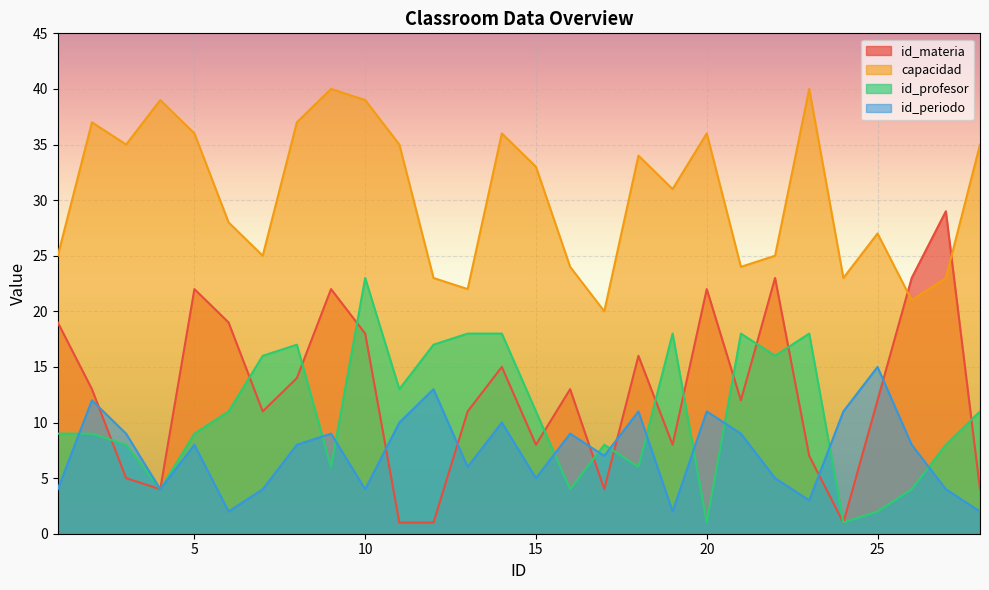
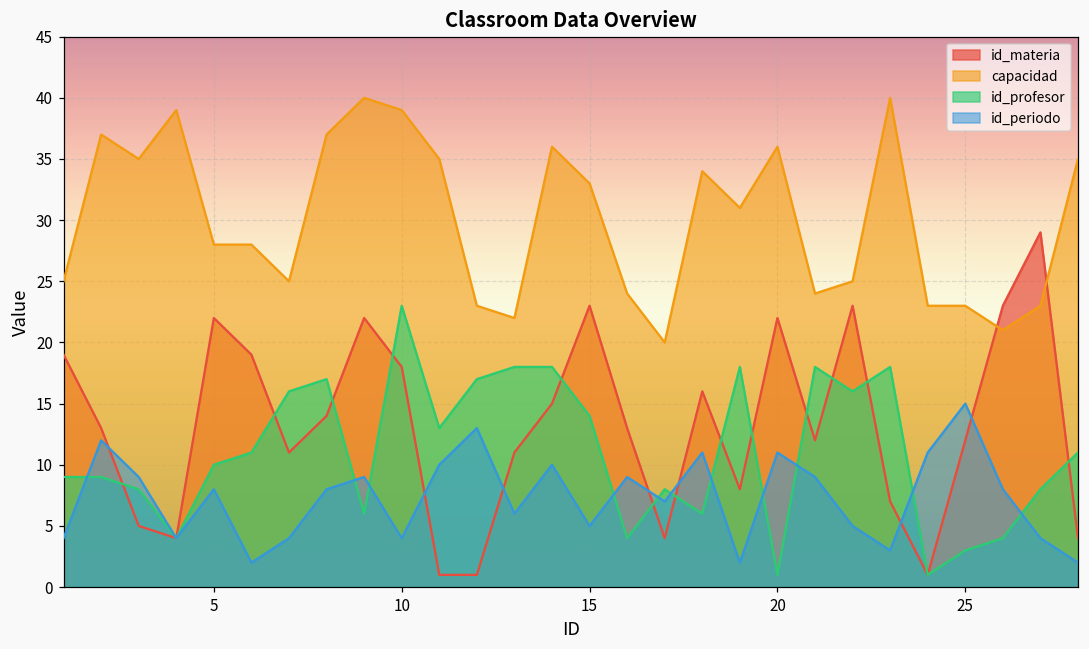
  {
    "id_materia": {
      "5": 22,
      "10": 18,
-     "15": 8,
+     "15": 23,
      "20": 22,
      "25": 12
    },
    "capacidad": {
-     "5": 36,
+     "5": 28,
      "10": 39,
      "15": 33,
      "20": 36,
-     "25": 27
+     "25": 23
    },
    "id_profesor": {
-     "5": 9,
+     "5": 10,
      "10": 23,
-     "15": 11,
+     "15": 14,
      "20": 1,
-     "25": 2
+     "25": 3
    },
    "id_periodo": {
      "5": 8,
      "10": 4,
      "15": 5,
      "20": 11,
      "25": 15
    }
  }
